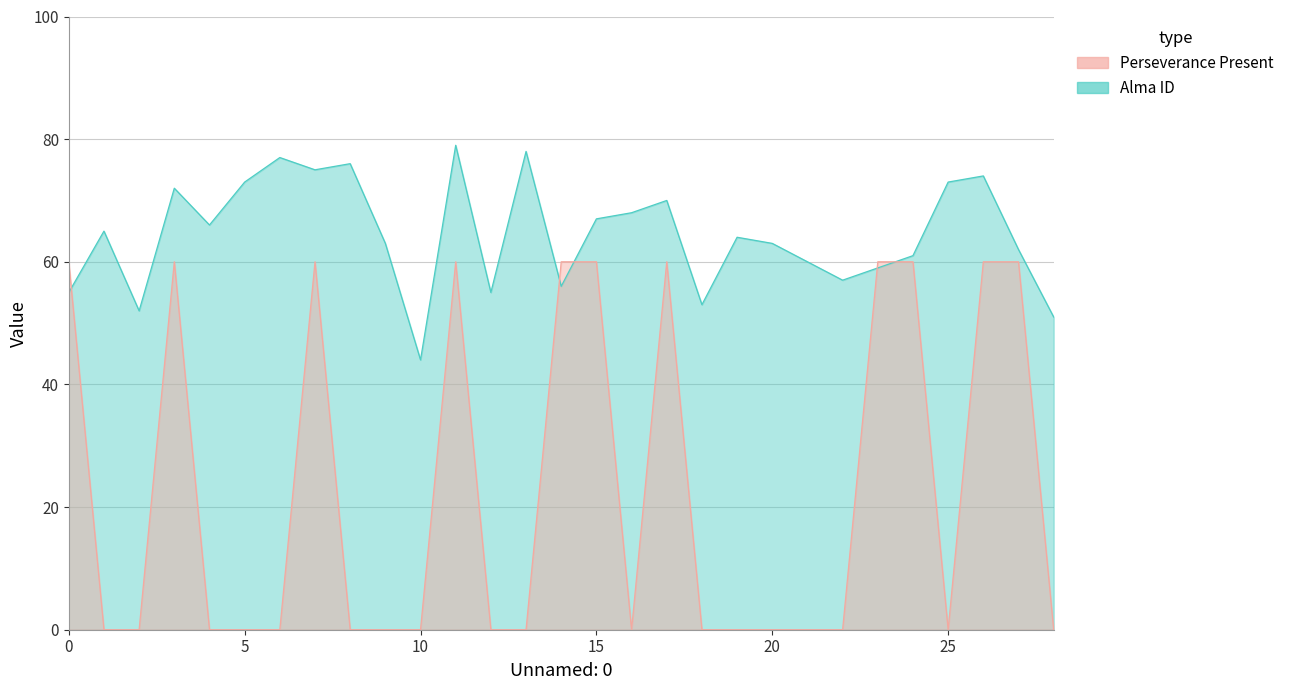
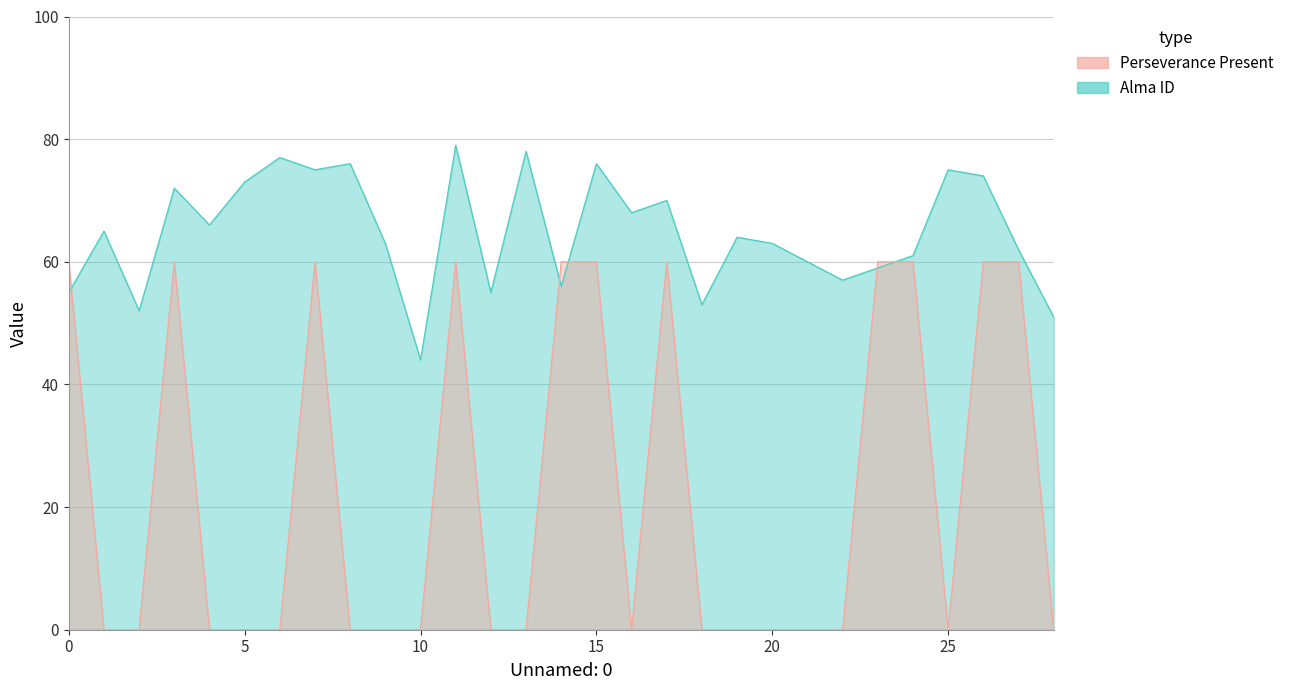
  {
    "Alma ID": {
      "0": 55,
      "5": 73,
      "10": 44,
-     "15": 67,
+     "15": 76,
      "20": 63,
-     "25": 73
+     "25": 75
    },
    "Perseverance Present": {
      "0": 60,
      "5": 0,
      "10": 0,
      "15": 60,
      "20": 0,
      "25": 0
    }
  }
